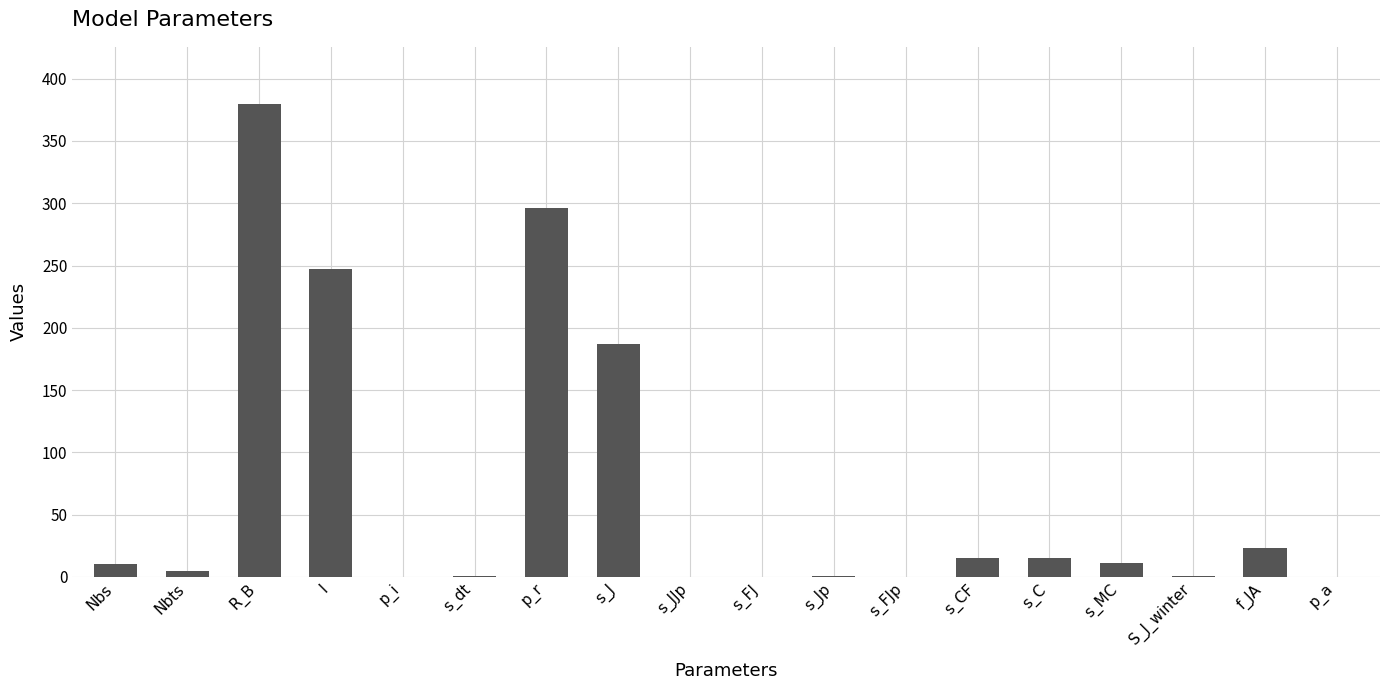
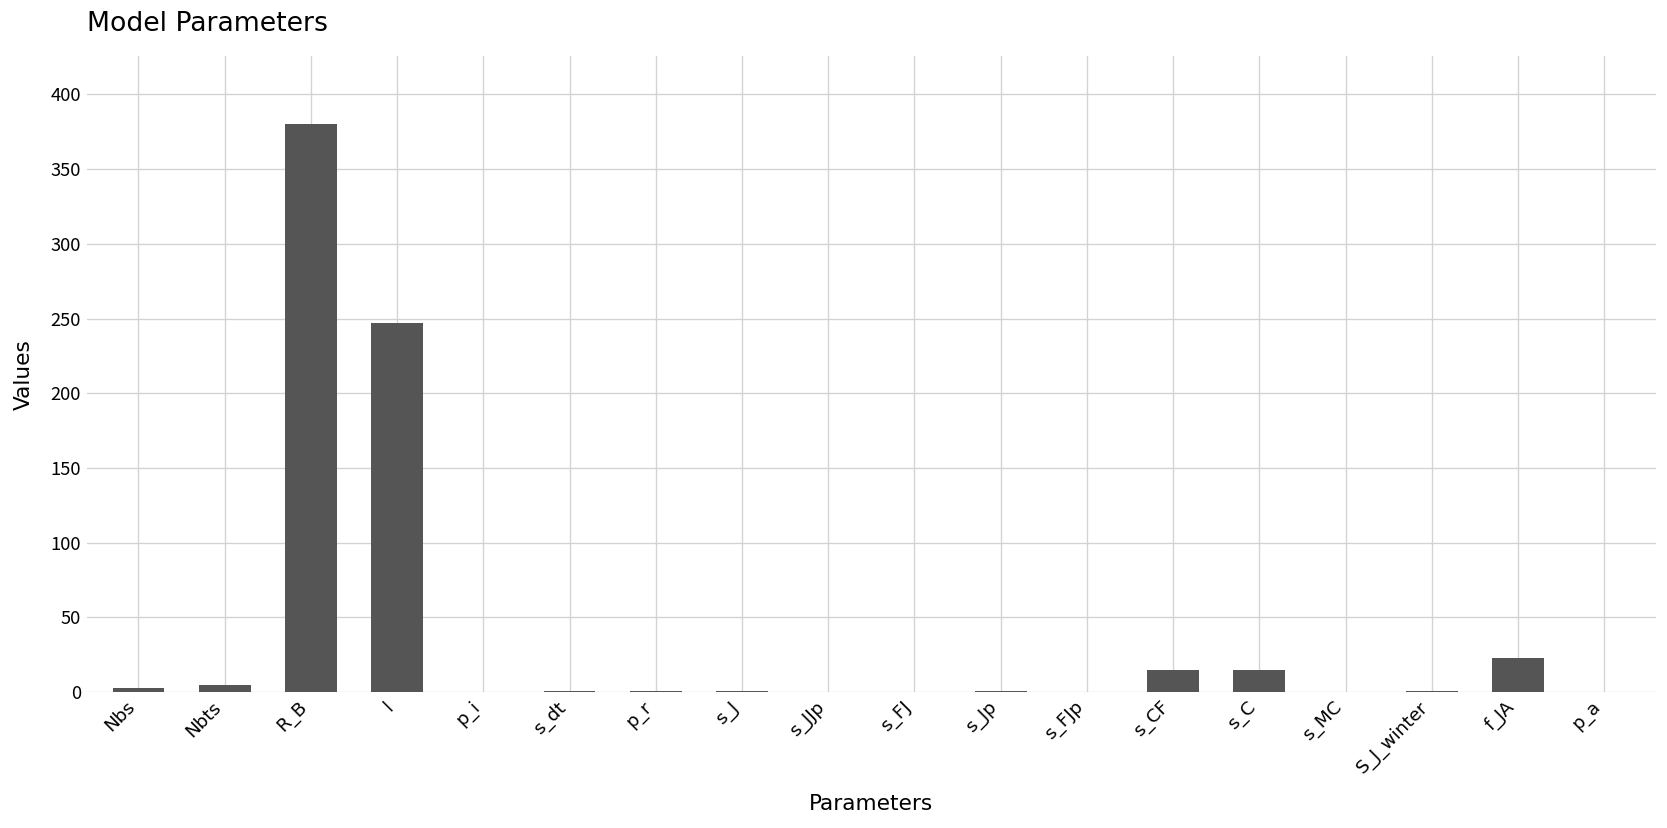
  {
-   "Nbs": 10,
+   "Nbs": 3,
    "Nbts": 5,
    "R_B": 380,
    "l": 247,
-   "p_r": 296,
-   "s_J": 187,
+   "p_r": 1,
+   "s_J": 1,
    "s_CF": 15,
    "s_C": 15,
-   "s_MC": 11,
+   "s_MC": 0,
    "f_JA": 23
  }
